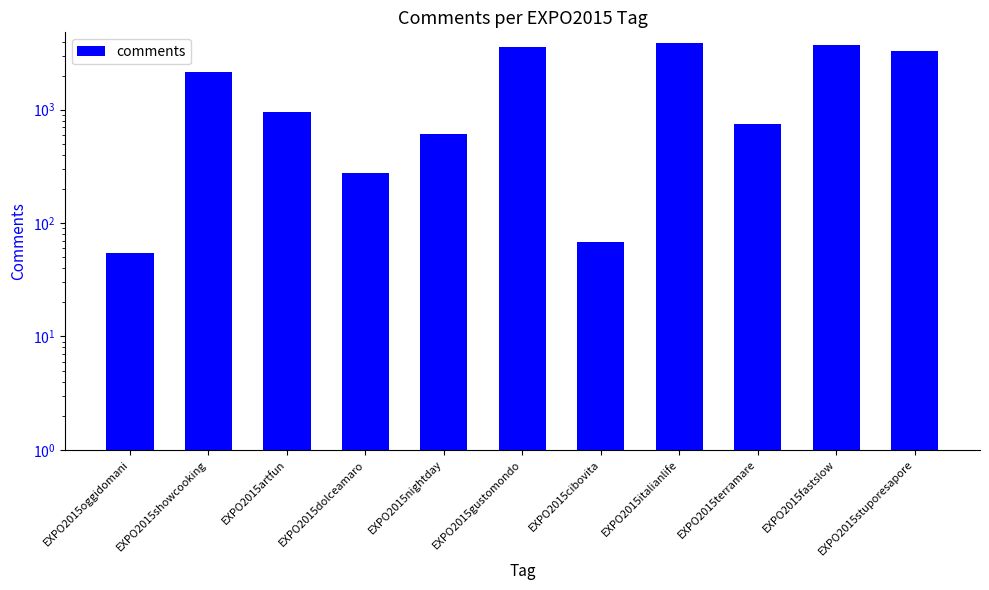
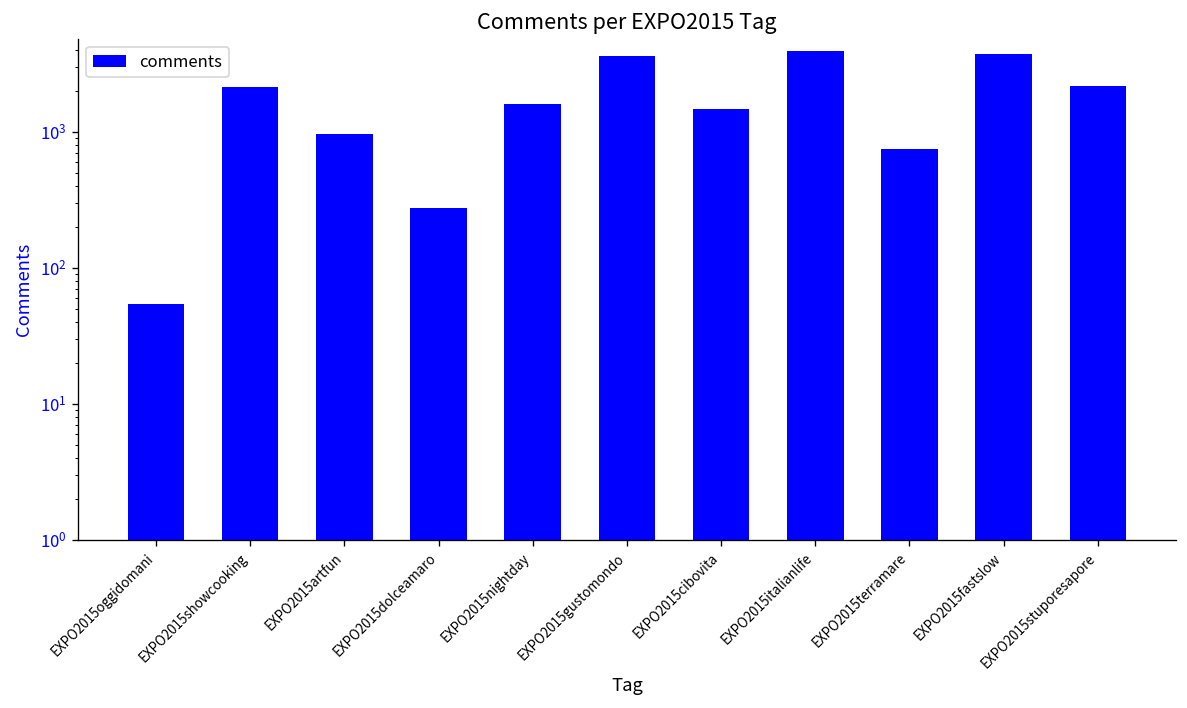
  {
    "EXPO2015oggidomani": 50,
    "EXPO2015showcooking": 2100,
    "EXPO2015artfun": 1000,
    "EXPO2015dolceamaro": 280,
-   "EXPO2015nightday": 600,
+   "EXPO2015nightday": 1600,
    "EXPO2015gustomondo": 3600,
-   "EXPO2015cibovita": 70,
+   "EXPO2015cibovita": 1500,
    "EXPO2015italianlife": 3900,
    "EXPO2015terramare": 700,
    "EXPO2015fastslow": 3700,
-   "EXPO2015stuporesapore": 3300
+   "EXPO2015stuporesapore": 2200
  }
